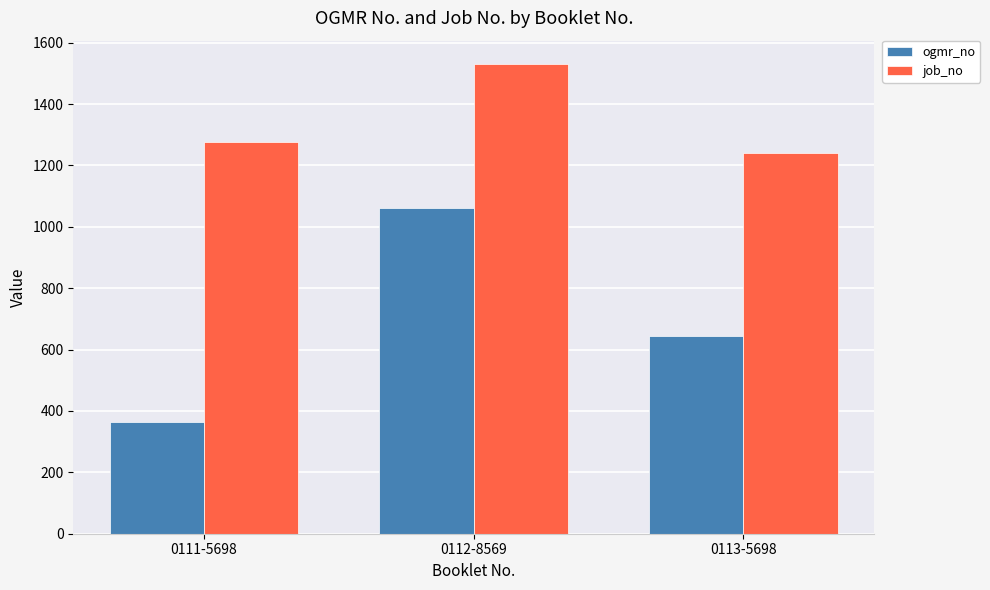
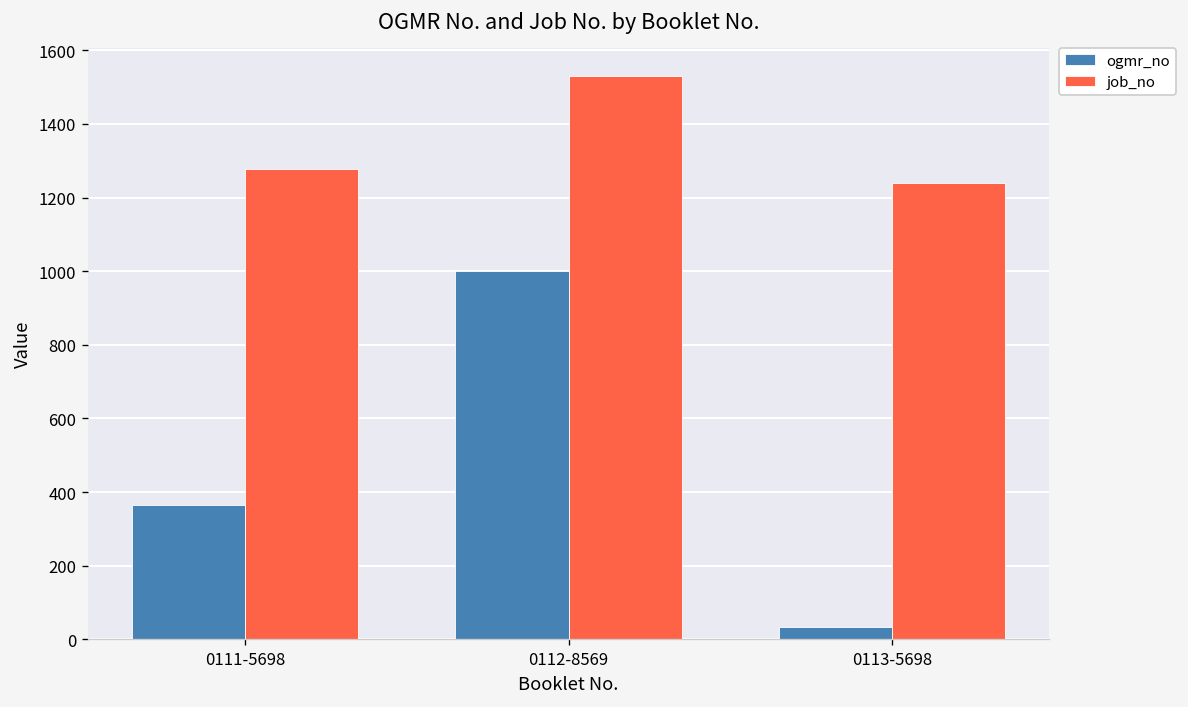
  {
    "ogmr_no": {
      "0111-5698": 360,
-     "0112-8569": 1060,
-     "0113-5698": 650
+     "0112-8569": 1000,
+     "0113-5698": 30
    },
    "job_no": {
      "0111-5698": 1280,
      "0112-8569": 1530,
      "0113-5698": 1240
    }
  }
